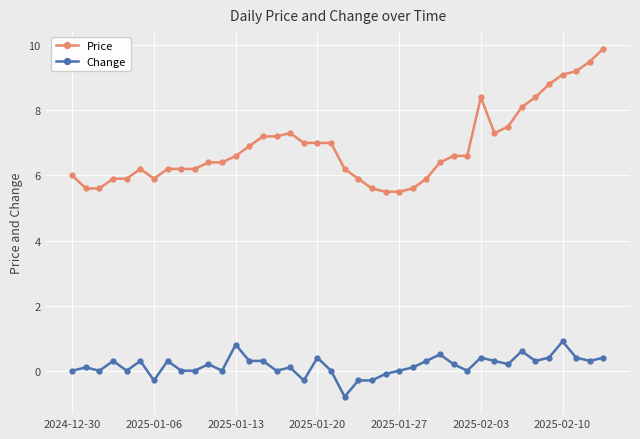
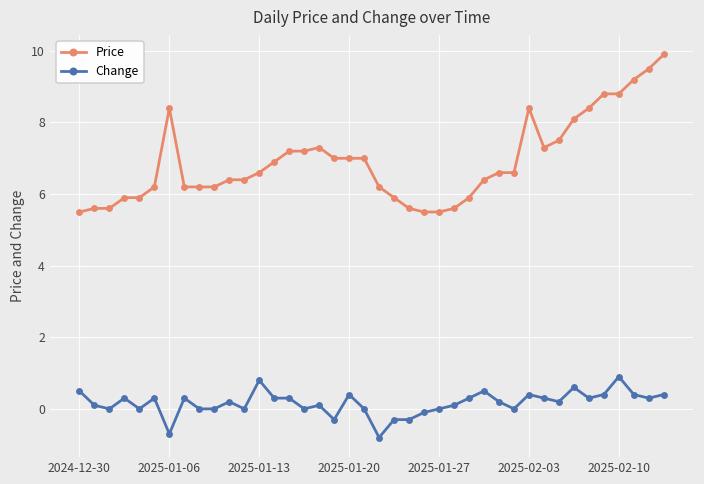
  {
    "Price": {
-     "2024-12-30": 6.0,
-     "2025-01-06": 5.9,
+     "2024-12-30": 5.5,
+     "2025-01-06": 8.4,
      "2025-01-13": 6.6,
      "2025-01-20": 7.0,
      "2025-01-27": 5.5,
      "2025-02-03": 8.4,
-     "2025-02-10": 9.1
+     "2025-02-10": 8.8
    },
    "Change": {
-     "2024-12-30": 0.0,
-     "2025-01-06": -0.3,
+     "2024-12-30": 0.5,
+     "2025-01-06": -0.7,
      "2025-01-13": 0.8,
      "2025-01-20": 0.4,
      "2025-01-27": 0.0,
      "2025-02-03": 0.4,
      "2025-02-10": 0.9
    }
  }
